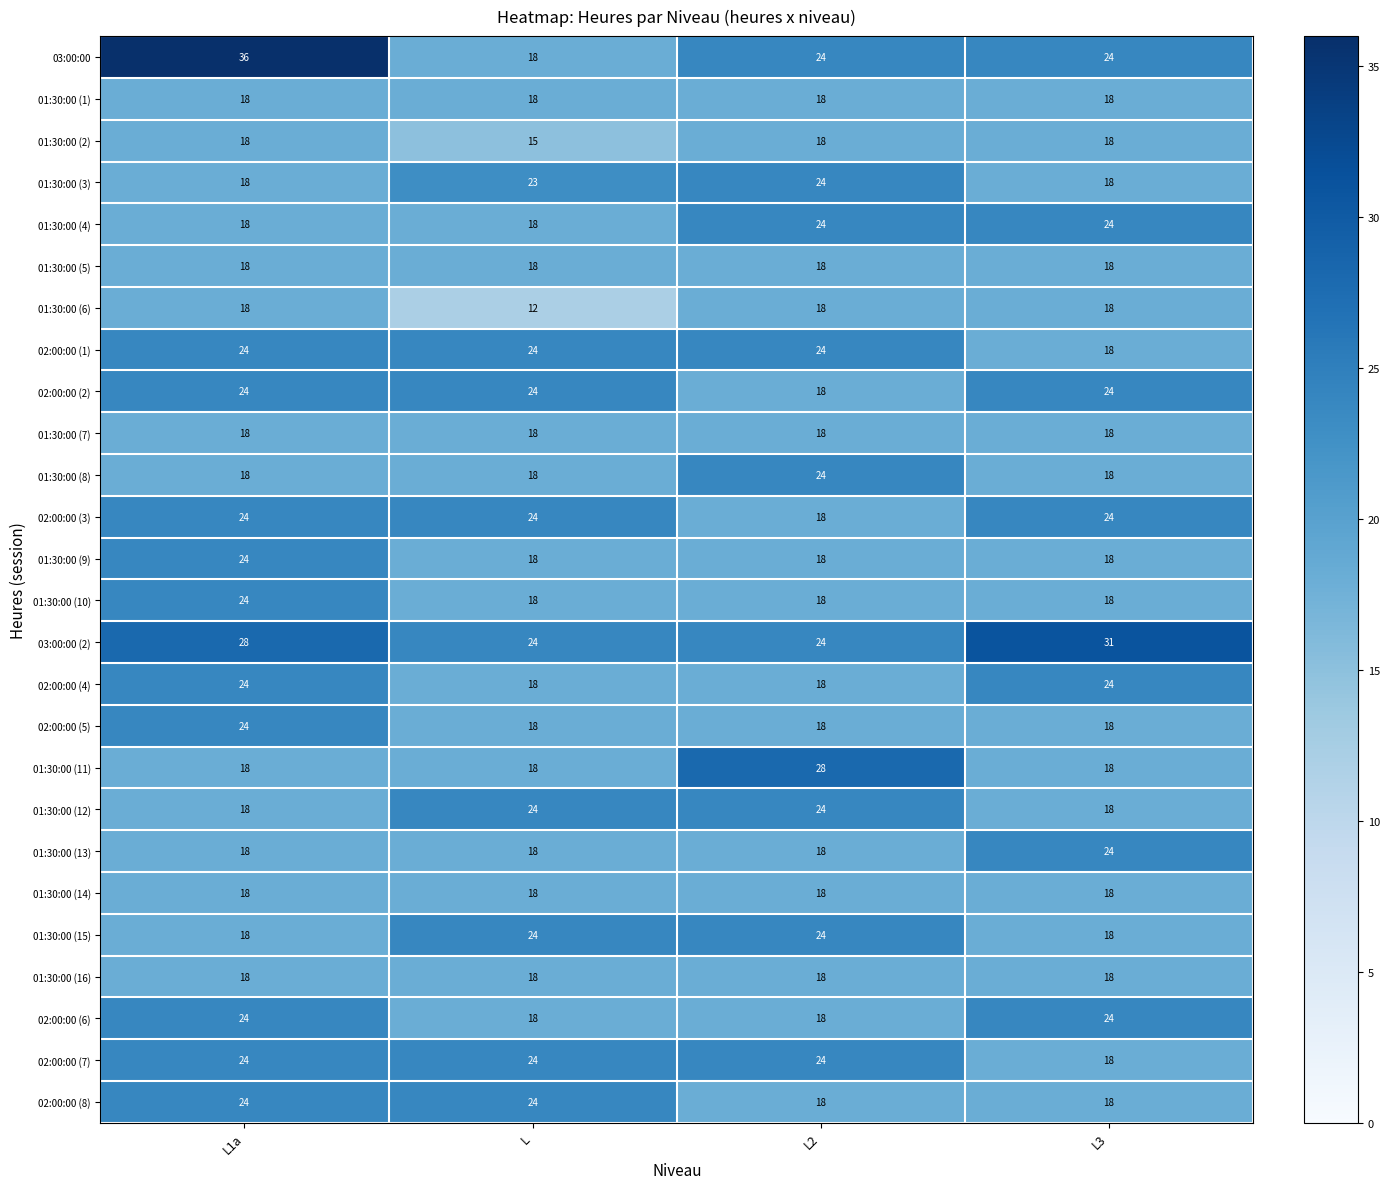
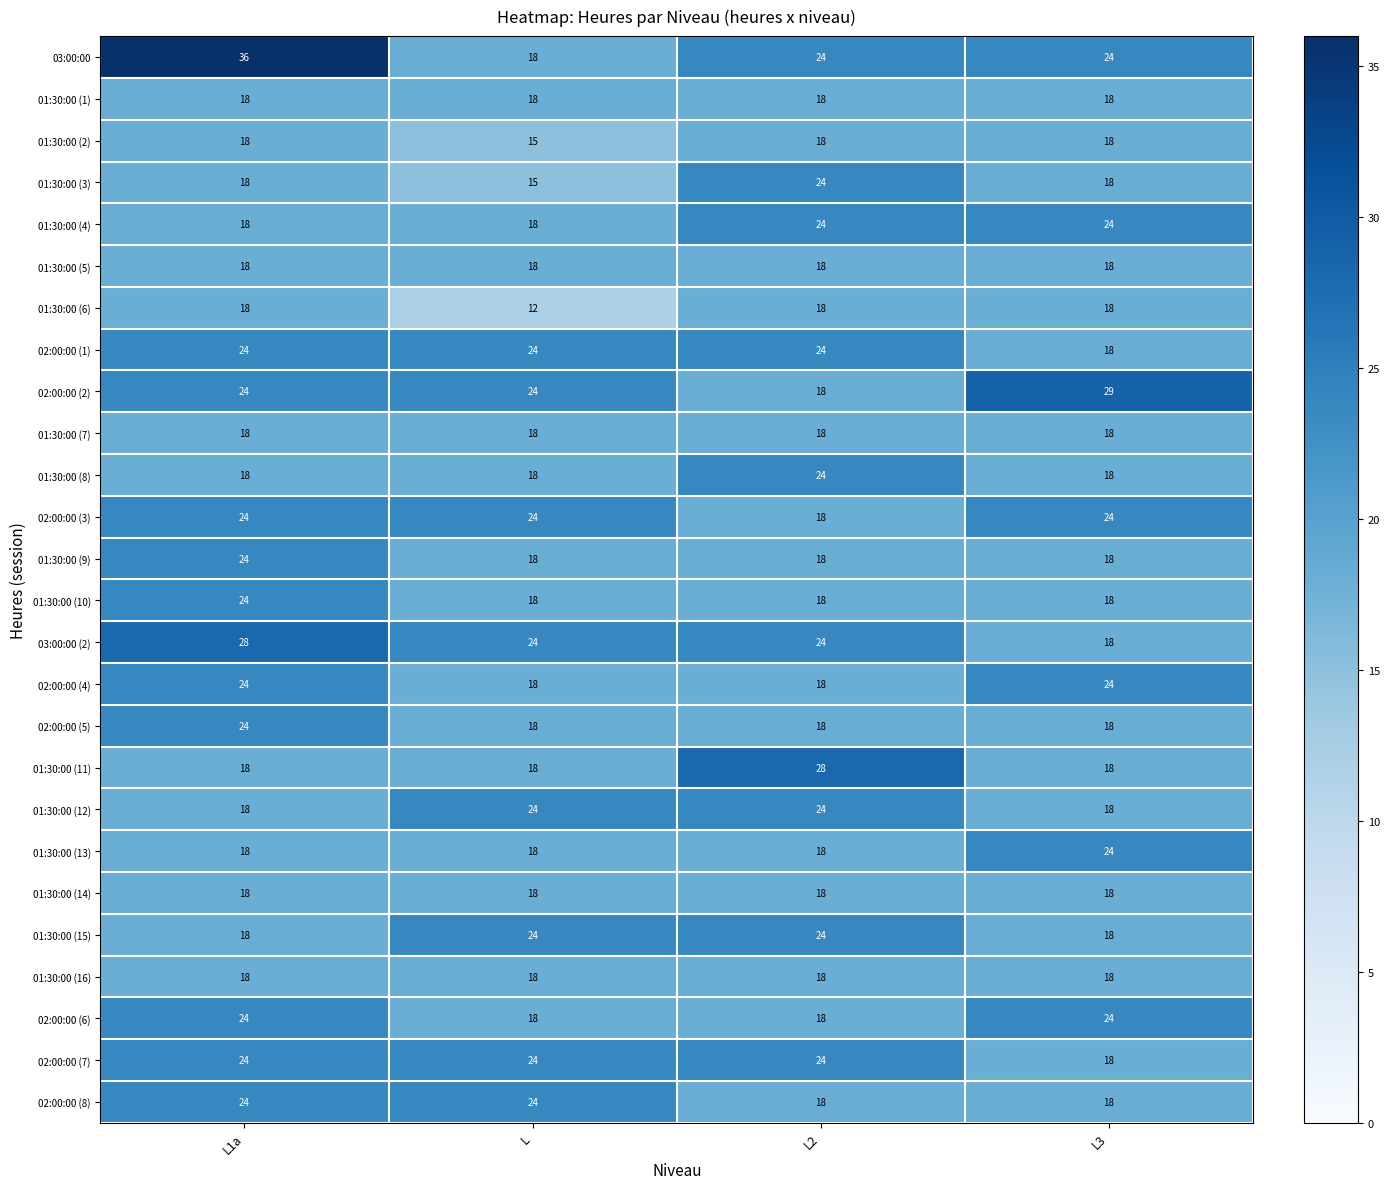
  {
    "03:00:00": {
      "L1a": 36,
      "L": 18,
      "L2": 24,
      "L3": 24
    },
    "01:30:00 (1)": {
      "L1a": 18,
      "L": 18,
      "L2": 18,
      "L3": 18
    },
    "01:30:00 (2)": {
      "L1a": 18,
      "L": 15,
      "L2": 18,
      "L3": 18
    },
    "01:30:00 (3)": {
      "L1a": 18,
-     "L": 23,
+     "L": 15,
      "L2": 24,
      "L3": 18
    },
    "01:30:00 (4)": {
      "L1a": 18,
      "L": 18,
      "L2": 24,
      "L3": 24
    },
    "01:30:00 (5)": {
      "L1a": 18,
      "L": 18,
      "L2": 18,
      "L3": 18
    },
    "01:30:00 (6)": {
      "L1a": 18,
      "L": 12,
      "L2": 18,
      "L3": 18
    },
    "02:00:00 (1)": {
      "L1a": 24,
      "L": 24,
      "L2": 24,
      "L3": 18
    },
    "02:00:00 (2)": {
      "L1a": 24,
      "L": 24,
      "L2": 18,
-     "L3": 24
+     "L3": 29
    },
    "01:30:00 (7)": {
      "L1a": 18,
      "L": 18,
      "L2": 18,
      "L3": 18
    },
    "01:30:00 (8)": {
      "L1a": 18,
      "L": 18,
      "L2": 24,
      "L3": 18
    },
    "02:00:00 (3)": {
      "L1a": 24,
      "L": 24,
      "L2": 18,
      "L3": 24
    },
    "01:30:00 (9)": {
      "L1a": 24,
      "L": 18,
      "L2": 18,
      "L3": 18
    },
    "01:30:00 (10)": {
      "L1a": 24,
      "L": 18,
      "L2": 18,
      "L3": 18
    },
    "03:00:00 (2)": {
      "L1a": 28,
      "L": 24,
      "L2": 24,
-     "L3": 31
+     "L3": 18
    },
    "02:00:00 (4)": {
      "L1a": 24,
      "L": 18,
      "L2": 18,
      "L3": 24
    },
    "02:00:00 (5)": {
      "L1a": 24,
      "L": 18,
      "L2": 18,
      "L3": 18
    },
    "01:30:00 (11)": {
      "L1a": 18,
      "L": 18,
      "L2": 28,
      "L3": 18
    },
    "01:30:00 (12)": {
      "L1a": 18,
      "L": 24,
      "L2": 24,
      "L3": 18
    },
    "01:30:00 (13)": {
      "L1a": 18,
      "L": 18,
      "L2": 18,
      "L3": 24
    },
    "01:30:00 (14)": {
      "L1a": 18,
      "L": 18,
      "L2": 18,
      "L3": 18
    },
    "01:30:00 (15)": {
      "L1a": 18,
      "L": 24,
      "L2": 24,
      "L3": 18
    },
    "01:30:00 (16)": {
      "L1a": 18,
      "L": 18,
      "L2": 18,
      "L3": 18
    },
    "02:00:00 (6)": {
      "L1a": 24,
      "L": 18,
      "L2": 18,
      "L3": 24
    },
    "02:00:00 (7)": {
      "L1a": 24,
      "L": 24,
      "L2": 24,
      "L3": 18
    },
    "02:00:00 (8)": {
      "L1a": 24,
      "L": 24,
      "L2": 18,
      "L3": 18
    }
  }
